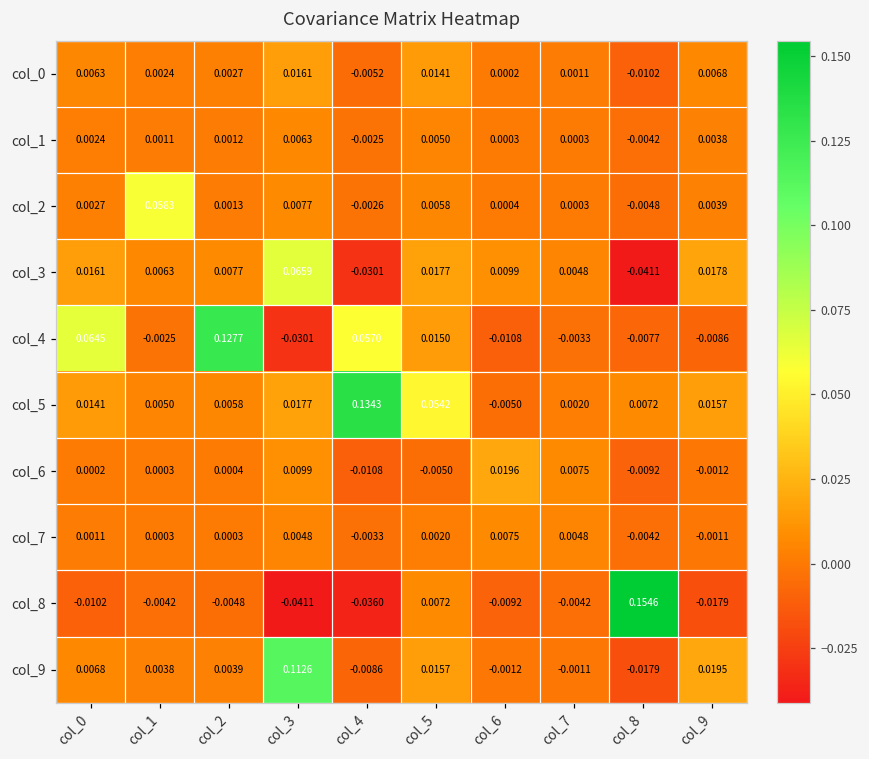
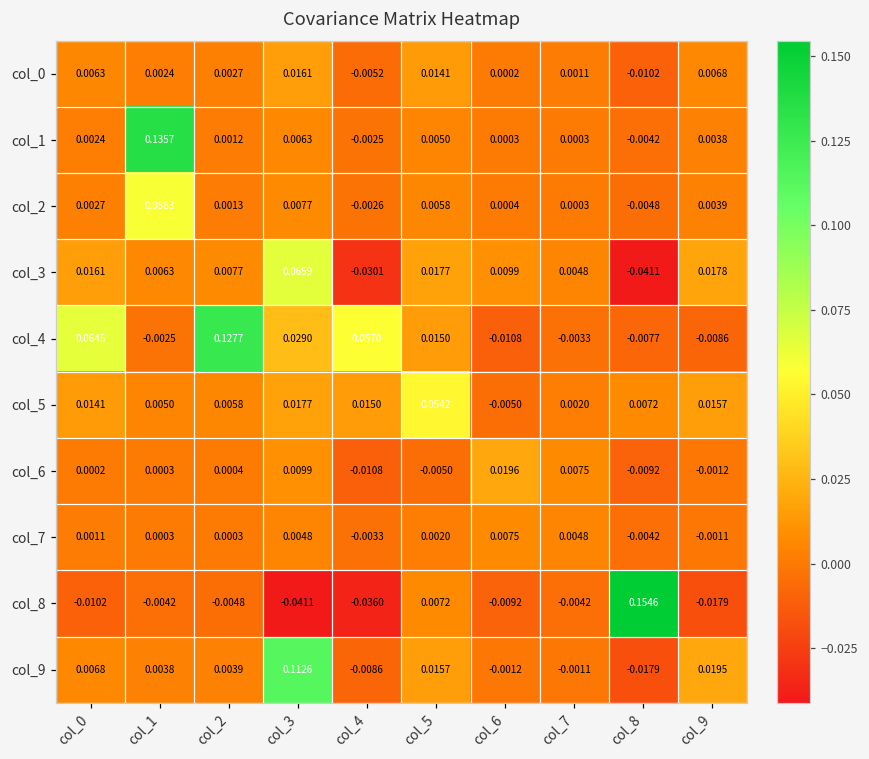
  {
    "col_0": {
      "col_0": 0.0063,
      "col_1": 0.0024,
      "col_2": 0.0027,
      "col_3": 0.0161,
      "col_4": -0.0052,
      "col_5": 0.0141,
      "col_6": 0.0002,
      "col_7": 0.0011,
      "col_8": -0.0102,
      "col_9": 0.0068
    },
    "col_1": {
      "col_0": 0.0024,
-     "col_1": 0.0011,
+     "col_1": 0.1357,
      "col_2": 0.0012,
      "col_3": 0.0063,
      "col_4": -0.0025,
      "col_5": 0.0050,
      "col_6": 0.0003,
      "col_7": 0.0003,
      "col_8": -0.0042,
      "col_9": 0.0038
    },
    "col_2": {
      "col_0": 0.0027,
      "col_1": 0.0583,
      "col_2": 0.0013,
      "col_3": 0.0077,
      "col_4": -0.0026,
      "col_5": 0.0058,
      "col_6": 0.0004,
      "col_7": 0.0003,
      "col_8": -0.0048,
      "col_9": 0.0039
    },
    "col_3": {
      "col_0": 0.0161,
      "col_1": 0.0063,
      "col_2": 0.0077,
      "col_3": 0.0659,
      "col_4": -0.0301,
      "col_5": 0.0177,
      "col_6": 0.0099,
      "col_7": 0.0048,
      "col_8": -0.0411,
      "col_9": 0.0178
    },
    "col_4": {
      "col_0": 0.0645,
      "col_1": -0.0025,
      "col_2": 0.1277,
-     "col_3": -0.0301,
+     "col_3": 0.0290,
      "col_4": 0.0570,
      "col_5": 0.0150,
      "col_6": -0.0108,
      "col_7": -0.0033,
      "col_8": -0.0077,
      "col_9": -0.0086
    },
    "col_5": {
      "col_0": 0.0141,
      "col_1": 0.0050,
      "col_2": 0.0058,
      "col_3": 0.0177,
-     "col_4": 0.1343,
+     "col_4": 0.0150,
      "col_5": 0.0542,
      "col_6": -0.0050,
      "col_7": 0.0020,
      "col_8": 0.0072,
      "col_9": 0.0157
    },
    "col_6": {
      "col_0": 0.0002,
      "col_1": 0.0003,
      "col_2": 0.0004,
      "col_3": 0.0099,
      "col_4": -0.0108,
      "col_5": -0.0050,
      "col_6": 0.0196,
      "col_7": 0.0075,
      "col_8": -0.0092,
      "col_9": -0.0012
    },
    "col_7": {
      "col_0": 0.0011,
      "col_1": 0.0003,
      "col_2": 0.0003,
      "col_3": 0.0048,
      "col_4": -0.0033,
      "col_5": 0.0020,
      "col_6": 0.0075,
      "col_7": 0.0048,
      "col_8": -0.0042,
      "col_9": -0.0011
    },
    "col_8": {
      "col_0": -0.0102,
      "col_1": -0.0042,
      "col_2": -0.0048,
      "col_3": -0.0411,
      "col_4": -0.0360,
      "col_5": 0.0072,
      "col_6": -0.0092,
      "col_7": -0.0042,
      "col_8": 0.1546,
      "col_9": -0.0179
    },
    "col_9": {
      "col_0": 0.0068,
      "col_1": 0.0038,
      "col_2": 0.0039,
      "col_3": 0.1126,
      "col_4": -0.0086,
      "col_5": 0.0157,
      "col_6": -0.0012,
      "col_7": -0.0011,
      "col_8": -0.0179,
      "col_9": 0.0195
    }
  }
